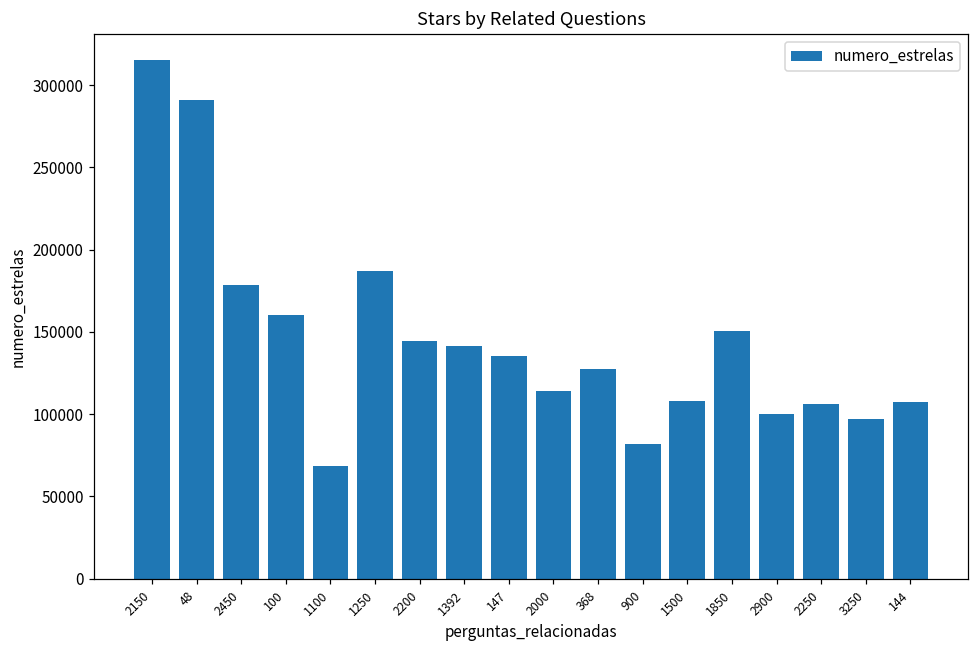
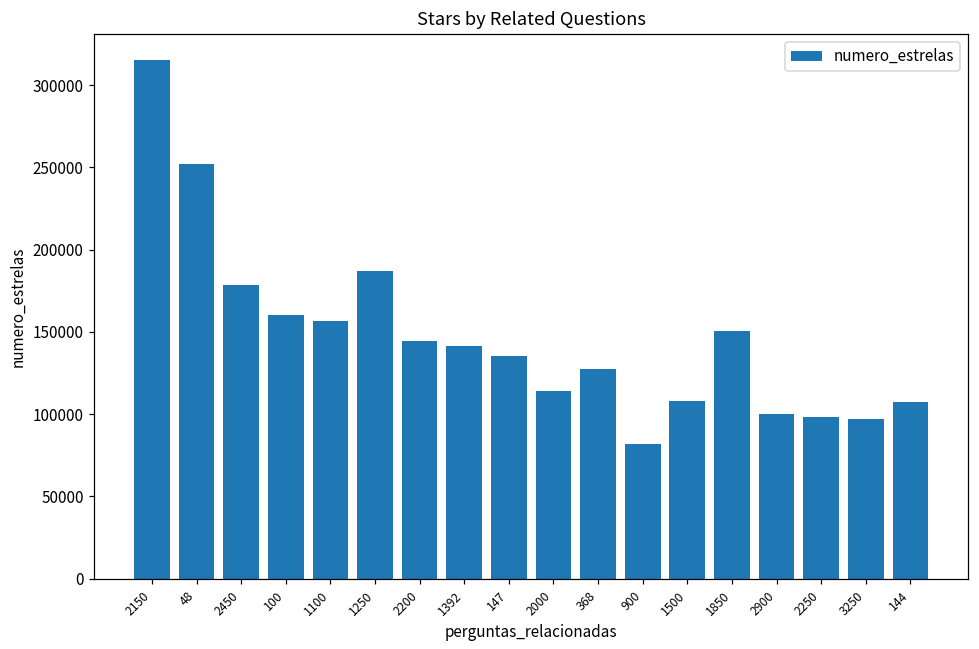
  {
    "2150": 315000,
-   "48": 291000,
+   "48": 252000,
    "2450": 178000,
    "100": 160000,
-   "1100": 69000,
+   "1100": 156000,
    "1250": 187000,
    "2200": 144000,
    "1392": 141000,
    "147": 136000,
    "2000": 114000,
    "368": 127000,
    "900": 82000,
    "1500": 108000,
    "1850": 150000,
    "2900": 100000,
-   "2250": 106000,
+   "2250": 98000,
    "3250": 97000,
    "144": 107000
  }
